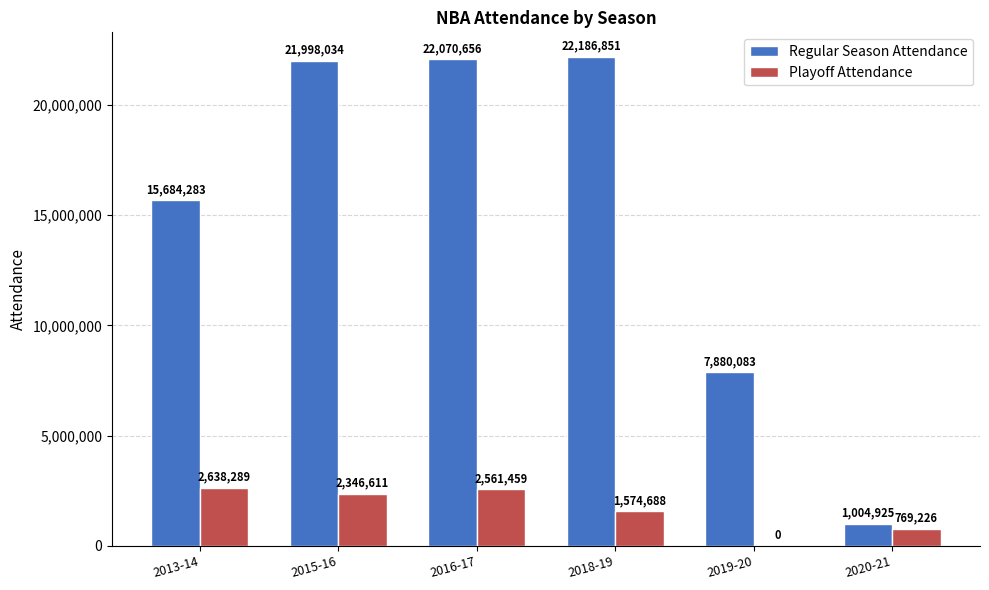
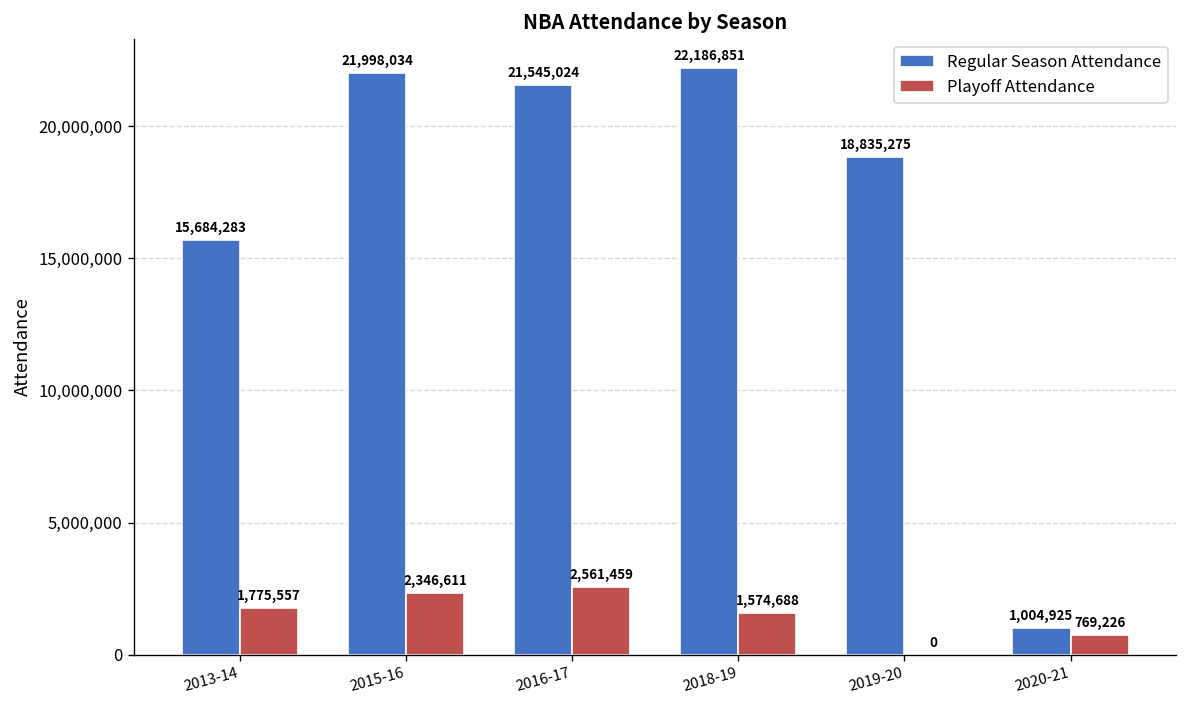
  {
    "Regular Season Attendance": {
      "2013-14": "15,684,283",
      "2015-16": "21,998,034",
-     "2016-17": "22,070,656",
+     "2016-17": "21,545,024",
      "2018-19": "22,186,851",
-     "2019-20": "7,880,083",
+     "2019-20": "18,835,275",
      "2020-21": "1,004,925"
    },
    "Playoff Attendance": {
-     "2013-14": "2,638,289",
+     "2013-14": "1,775,557",
      "2015-16": "2,346,611",
      "2016-17": "2,561,459",
      "2018-19": "1,574,688",
      "2019-20": "0",
      "2020-21": "769,226"
    }
  }
